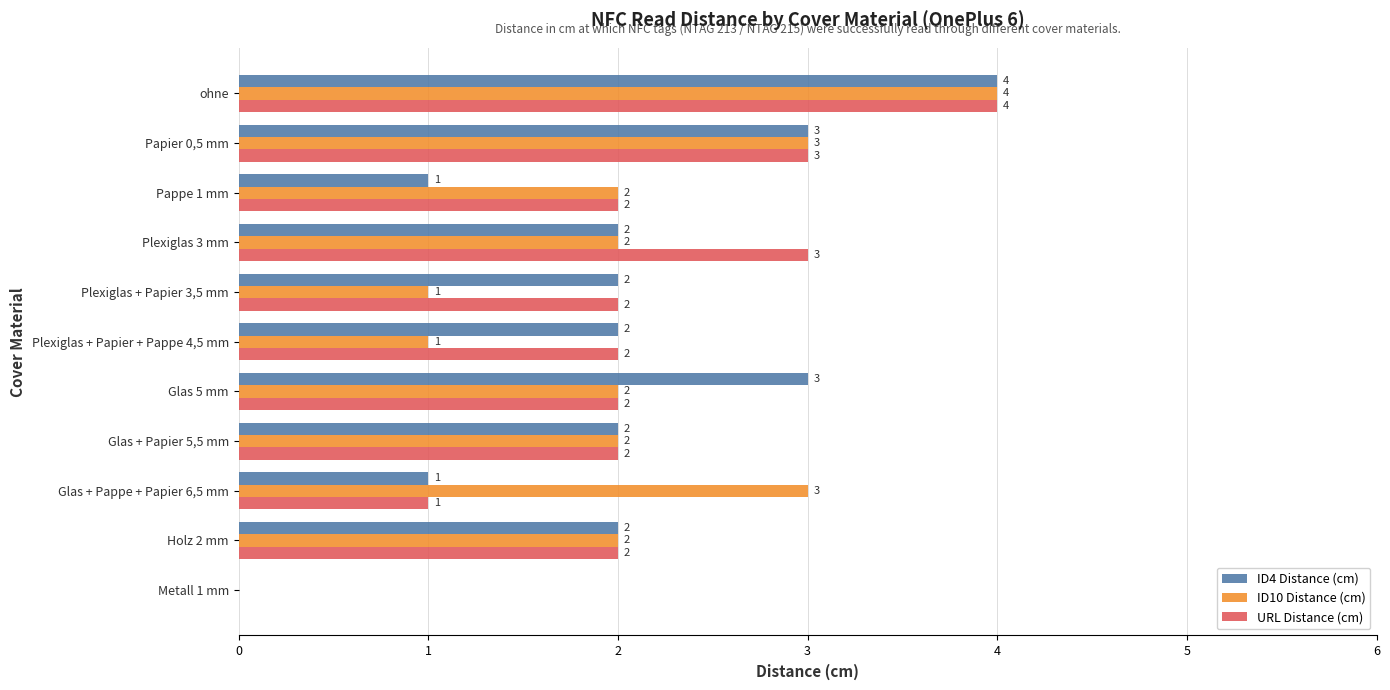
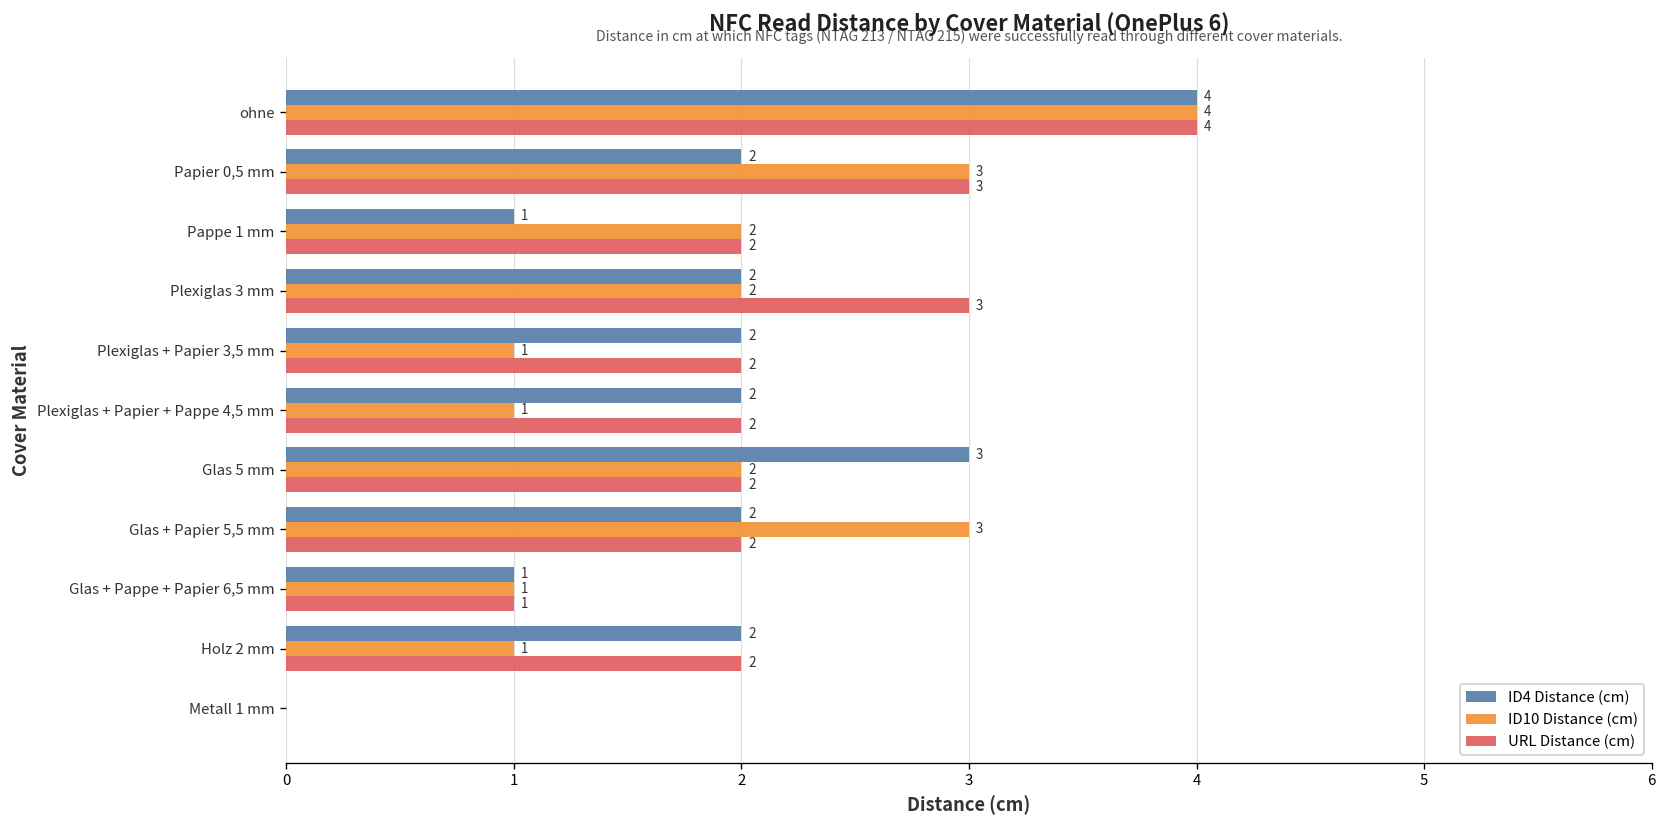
  {
    "ID4 Distance (cm)": {
      "ohne": 4,
-     "Papier 0,5 mm": 3,
+     "Papier 0,5 mm": 2,
      "Pappe 1 mm": 1,
      "Plexiglas 3 mm": 2,
      "Plexiglas + Papier 3,5 mm": 2,
      "Plexiglas + Papier + Pappe 4,5 mm": 2,
      "Glas 5 mm": 3,
      "Glas + Papier 5,5 mm": 2,
      "Glas + Pappe + Papier 6,5 mm": 1,
      "Holz 2 mm": 2
    },
    "ID10 Distance (cm)": {
      "ohne": 4,
      "Papier 0,5 mm": 3,
      "Pappe 1 mm": 2,
      "Plexiglas 3 mm": 2,
      "Plexiglas + Papier 3,5 mm": 1,
      "Plexiglas + Papier + Pappe 4,5 mm": 1,
      "Glas 5 mm": 2,
-     "Glas + Papier 5,5 mm": 2,
-     "Glas + Pappe + Papier 6,5 mm": 3,
-     "Holz 2 mm": 2
+     "Glas + Papier 5,5 mm": 3,
+     "Glas + Pappe + Papier 6,5 mm": 1,
+     "Holz 2 mm": 1
    },
    "URL Distance (cm)": {
      "ohne": 4,
      "Papier 0,5 mm": 3,
      "Pappe 1 mm": 2,
      "Plexiglas 3 mm": 3,
      "Plexiglas + Papier 3,5 mm": 2,
      "Plexiglas + Papier + Pappe 4,5 mm": 2,
      "Glas 5 mm": 2,
      "Glas + Papier 5,5 mm": 2,
      "Glas + Pappe + Papier 6,5 mm": 1,
      "Holz 2 mm": 2
    }
  }
